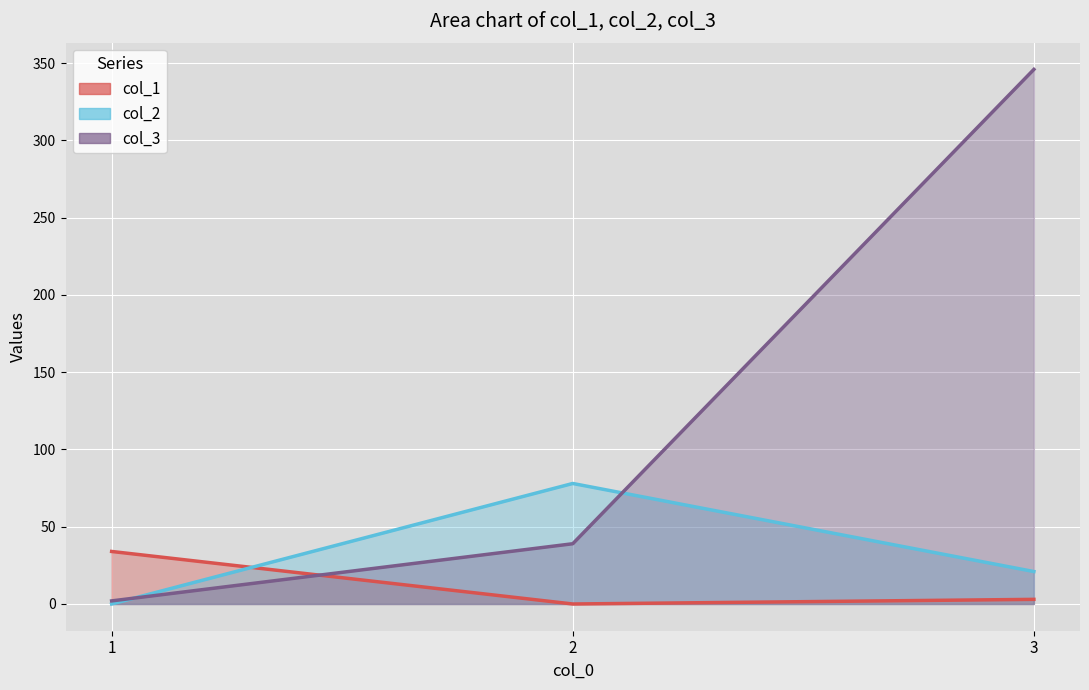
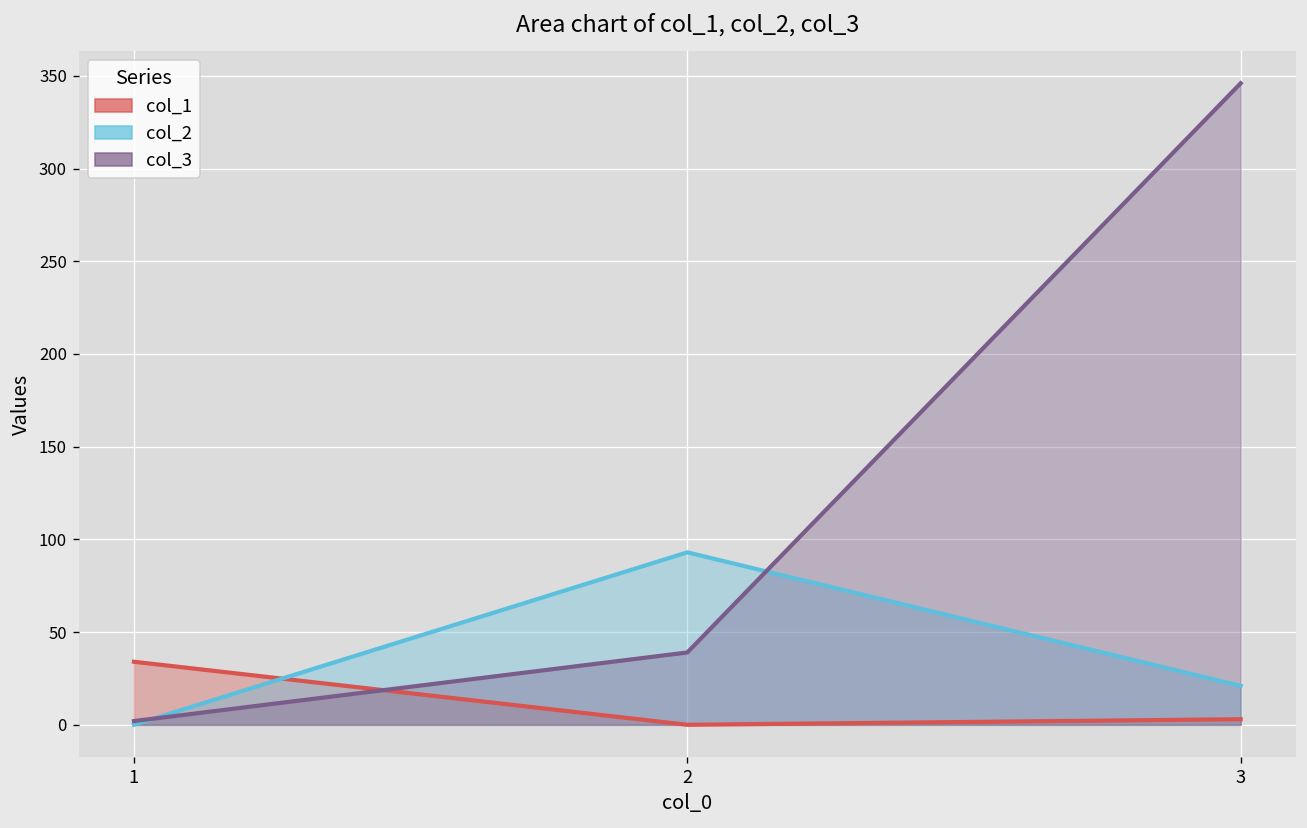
  {
    "col_2": {
      "1": 0,
-     "2": 78,
+     "2": 93,
      "3": 21
    }
  }
